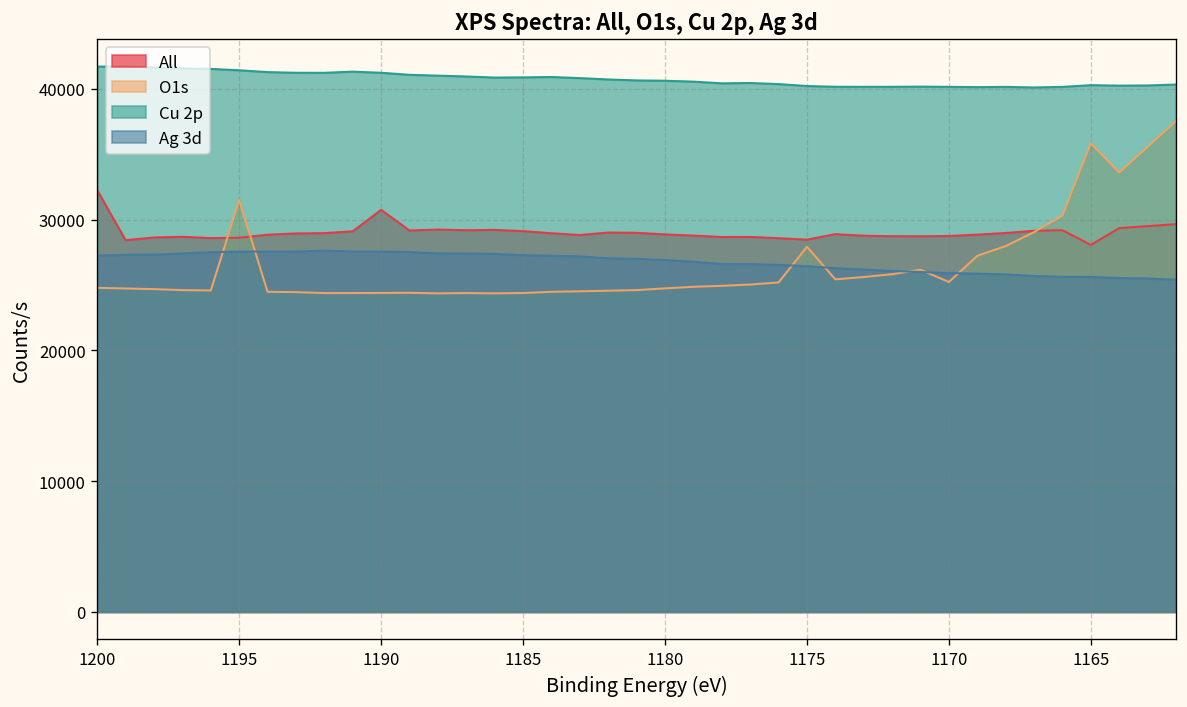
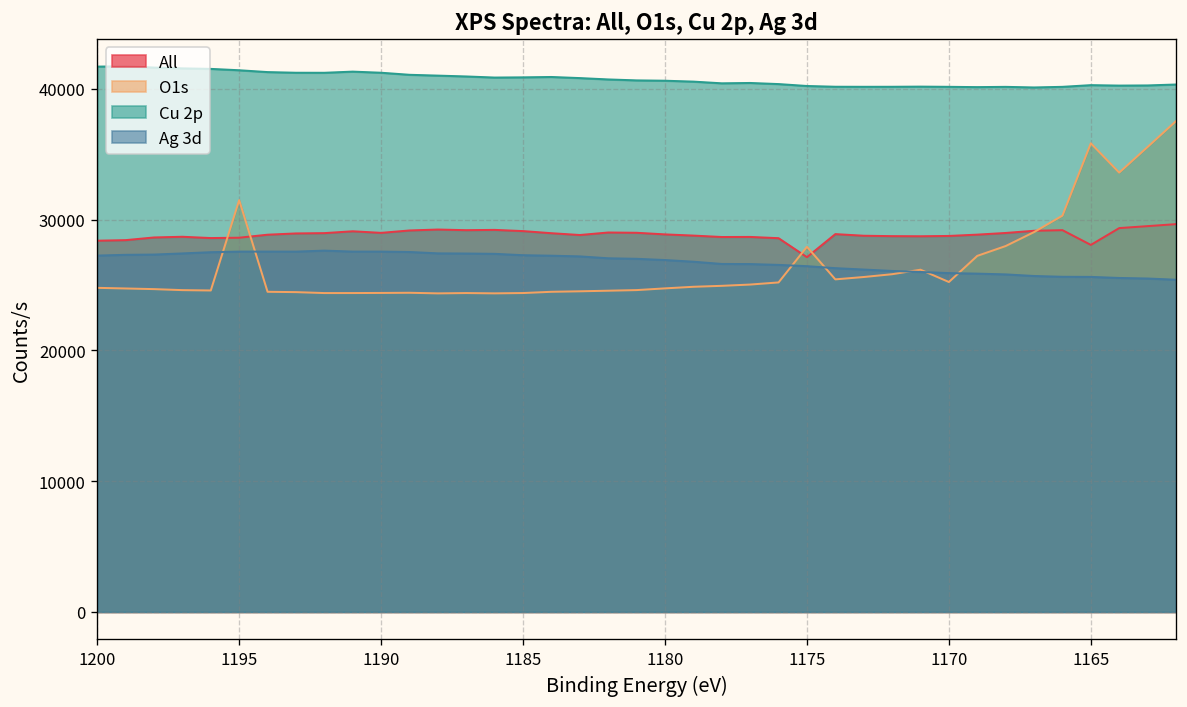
  {
    "All": {
-     "1200": 32200,
+     "1200": 28400,
      "1195": 28600,
-     "1190": 30700,
+     "1190": 29000,
      "1185": 29100,
      "1180": 28900,
-     "1175": 28500,
+     "1175": 27100,
      "1170": 28800,
      "1165": 28100
    },
    "O1s": {
      "1200": 24800,
      "1195": 31500,
      "1190": 24400,
      "1185": 24400,
      "1180": 24700,
      "1175": 27900,
      "1170": 25200,
      "1165": 35800
    }
  }
